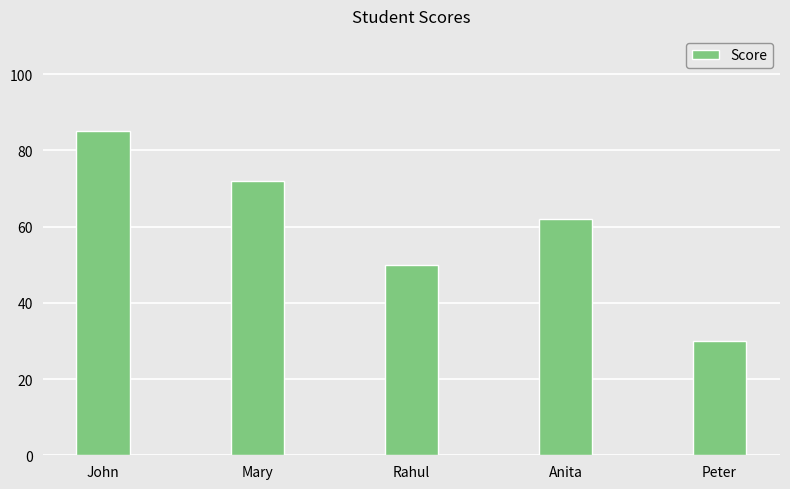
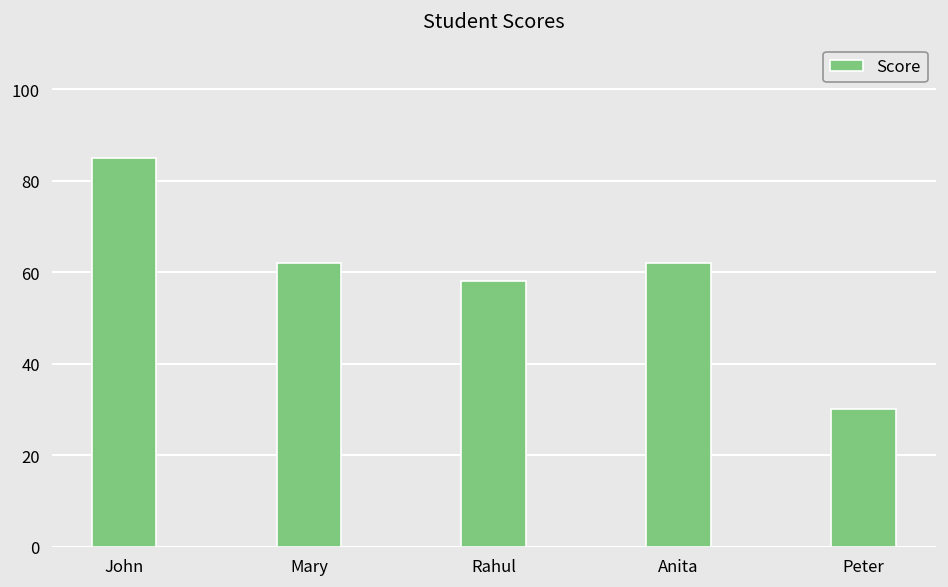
  {
    "John": 85,
-   "Mary": 72,
-   "Rahul": 50,
+   "Mary": 62,
+   "Rahul": 58,
    "Anita": 62,
    "Peter": 30
  }
